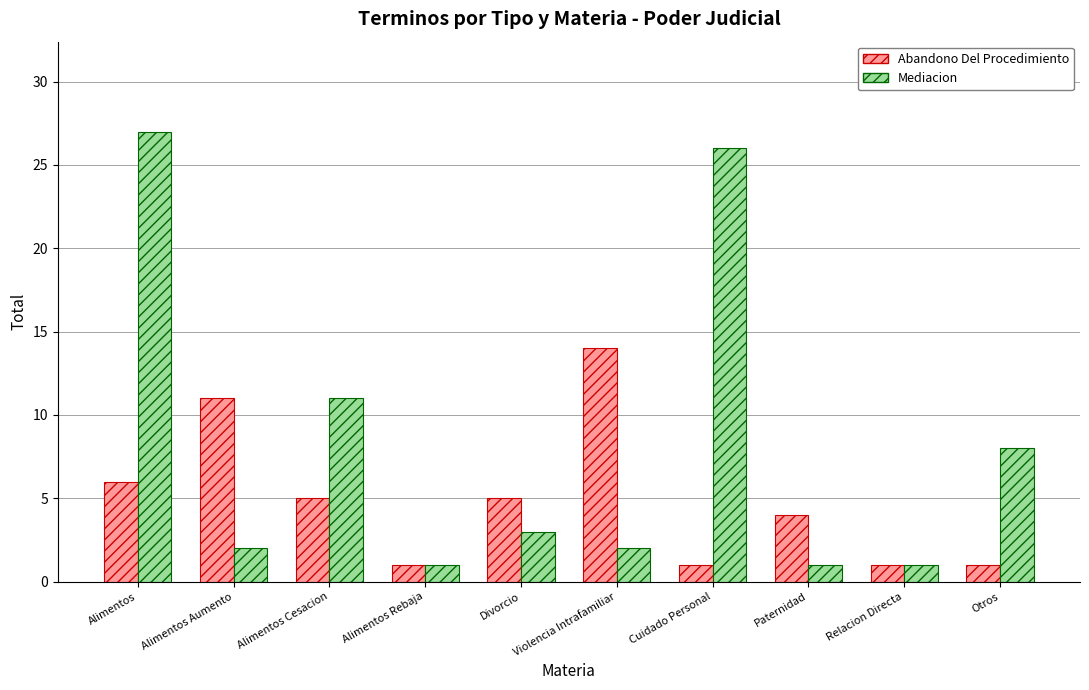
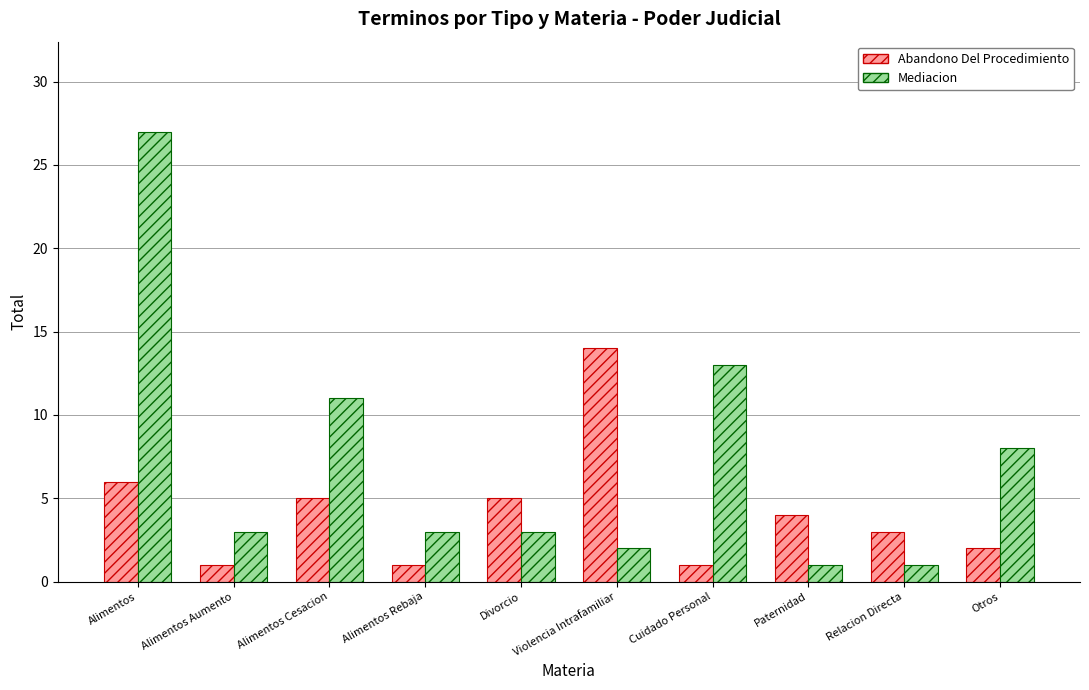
  {
    "Abandono Del Procedimiento": {
      "Alimentos": 6,
-     "Alimentos Aumento": 11,
+     "Alimentos Aumento": 1,
      "Alimentos Cesacion": 5,
      "Alimentos Rebaja": 1,
      "Divorcio": 5,
      "Violencia Intrafamiliar": 14,
      "Cuidado Personal": 1,
      "Paternidad": 4,
-     "Relacion Directa": 1,
-     "Otros": 1
+     "Relacion Directa": 3,
+     "Otros": 2
    },
    "Mediacion": {
      "Alimentos": 27,
-     "Alimentos Aumento": 2,
+     "Alimentos Aumento": 3,
      "Alimentos Cesacion": 11,
-     "Alimentos Rebaja": 1,
+     "Alimentos Rebaja": 3,
      "Divorcio": 3,
      "Violencia Intrafamiliar": 2,
-     "Cuidado Personal": 26,
+     "Cuidado Personal": 13,
      "Paternidad": 1,
      "Relacion Directa": 1,
      "Otros": 8
    }
  }
